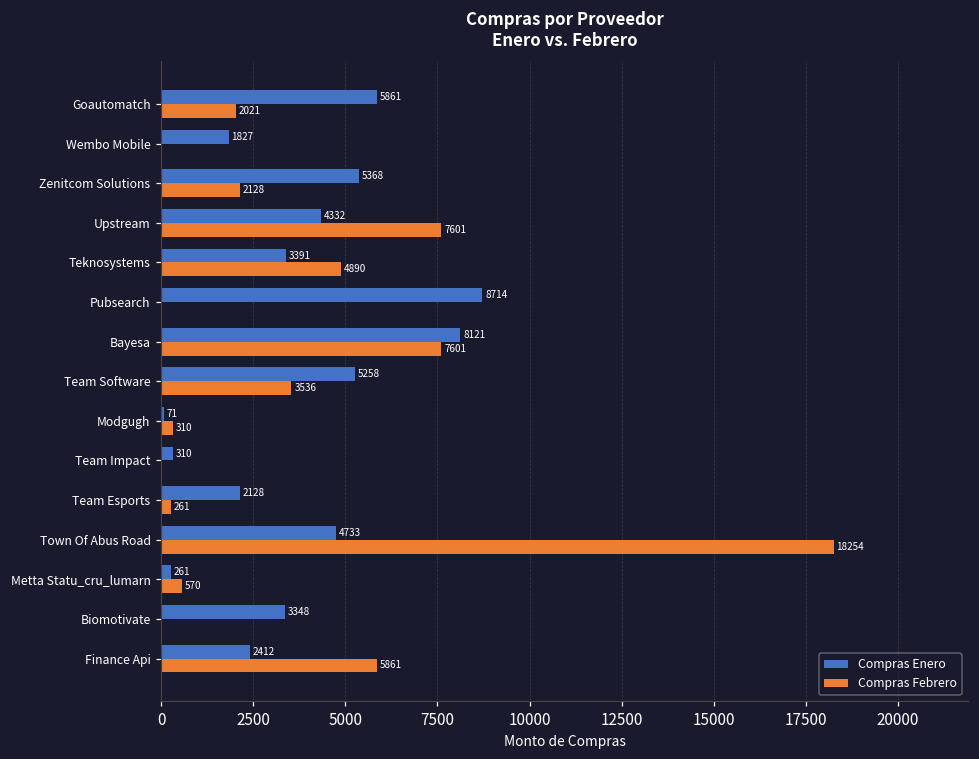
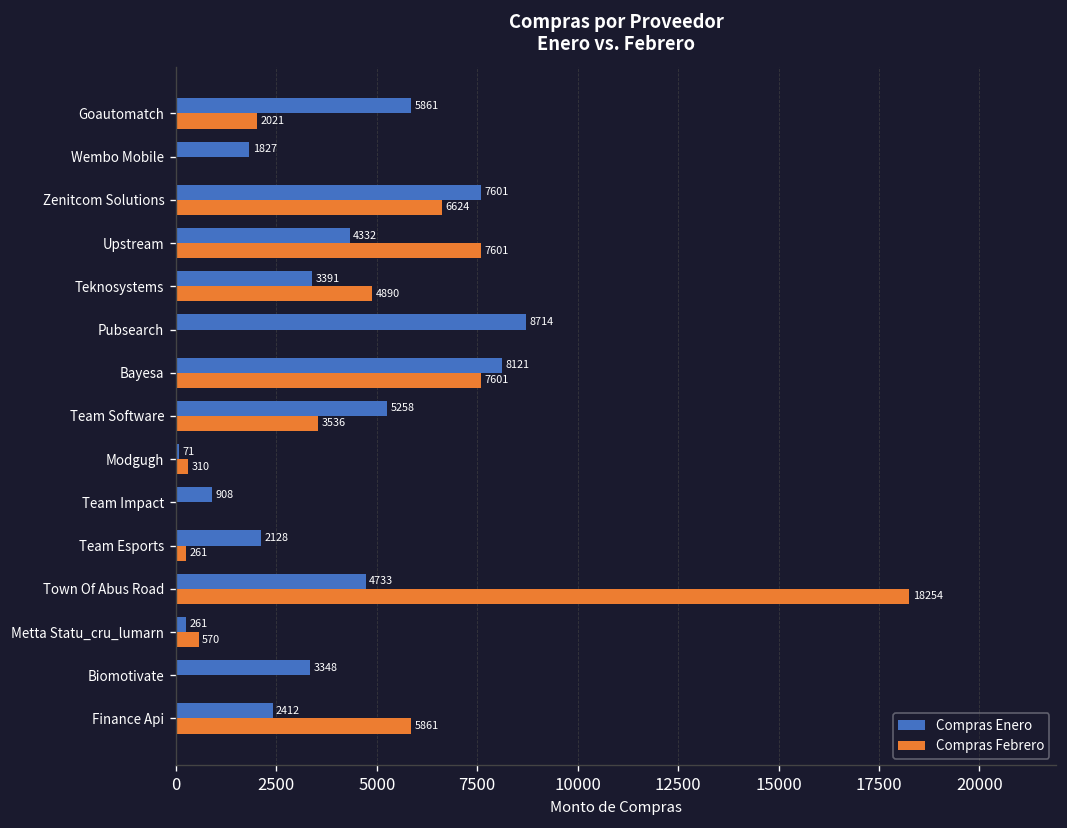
  {
    "Compras Enero": {
      "Goautomatch": 5861,
      "Wembo Mobile": 1827,
-     "Zenitcom Solutions": 5368,
+     "Zenitcom Solutions": 7601,
      "Upstream": 4332,
      "Teknosystems": 3391,
      "Pubsearch": 8714,
      "Bayesa": 8121,
      "Team Software": 5258,
      "Modgugh": 71,
-     "Team Impact": 310,
+     "Team Impact": 908,
      "Team Esports": 2128,
      "Town Of Abus Road": 4733,
      "Metta Statu_cru_lumarn": 261,
      "Biomotivate": 3348,
      "Finance Api": 2412
    },
    "Compras Febrero": {
      "Goautomatch": 2021,
-     "Zenitcom Solutions": 2128,
+     "Zenitcom Solutions": 6624,
      "Upstream": 7601,
      "Teknosystems": 4890,
      "Bayesa": 7601,
      "Team Software": 3536,
      "Modgugh": 310,
      "Team Esports": 261,
      "Town Of Abus Road": 18254,
      "Metta Statu_cru_lumarn": 570,
      "Finance Api": 5861
    }
  }
